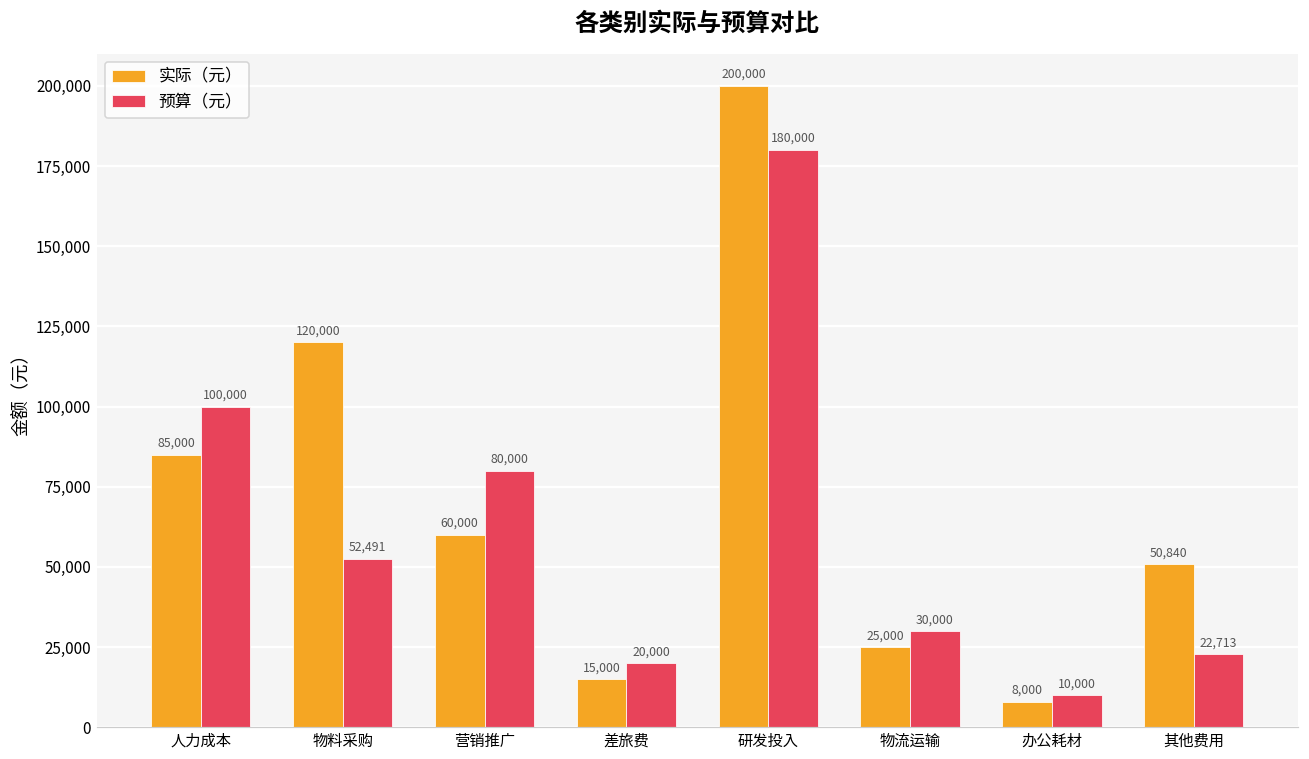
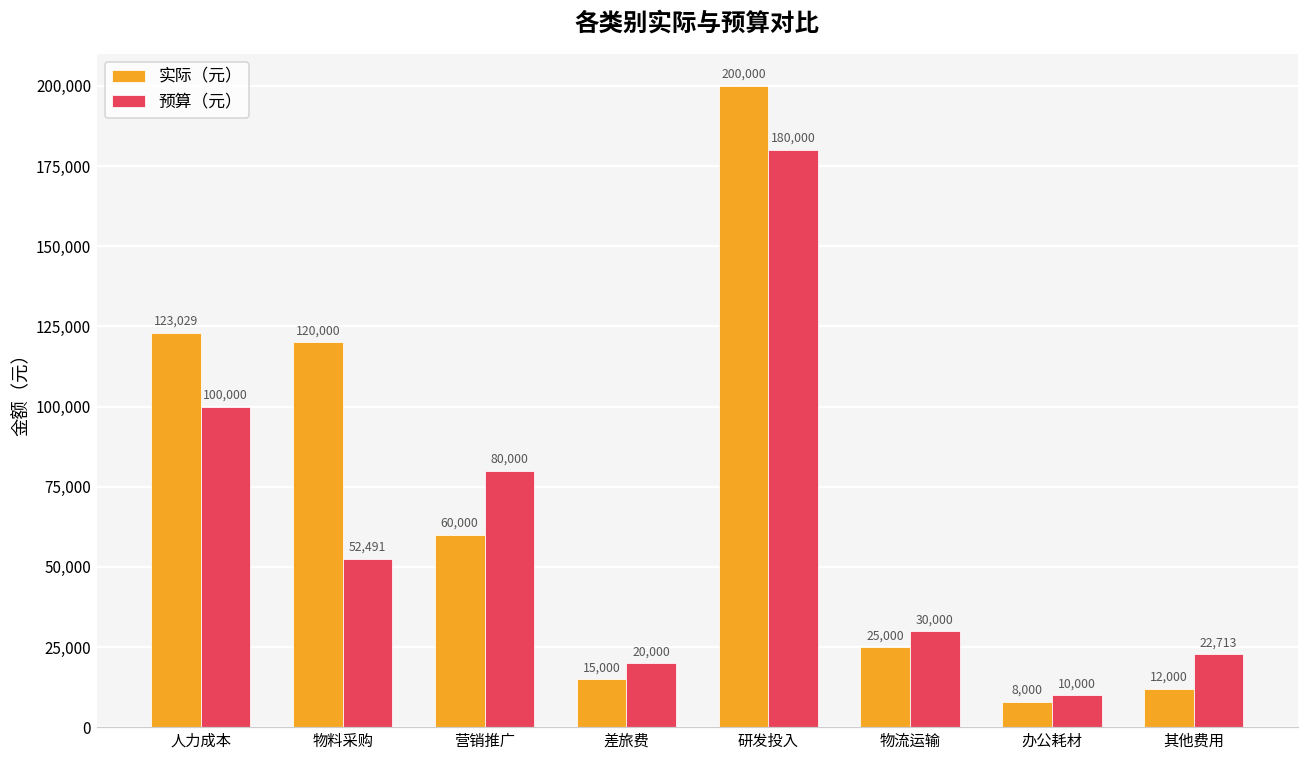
  {
    "实际（元）": {
-     "人力成本": "85,000",
+     "人力成本": "123,029",
      "物料采购": "120,000",
      "营销推广": "60,000",
      "差旅费": "15,000",
      "研发投入": "200,000",
      "物流运输": "25,000",
      "办公耗材": "8,000",
-     "其他费用": "50,840"
+     "其他费用": "12,000"
    },
    "预算（元）": {
      "人力成本": "100,000",
      "物料采购": "52,491",
      "营销推广": "80,000",
      "差旅费": "20,000",
      "研发投入": "180,000",
      "物流运输": "30,000",
      "办公耗材": "10,000",
      "其他费用": "22,713"
    }
  }
